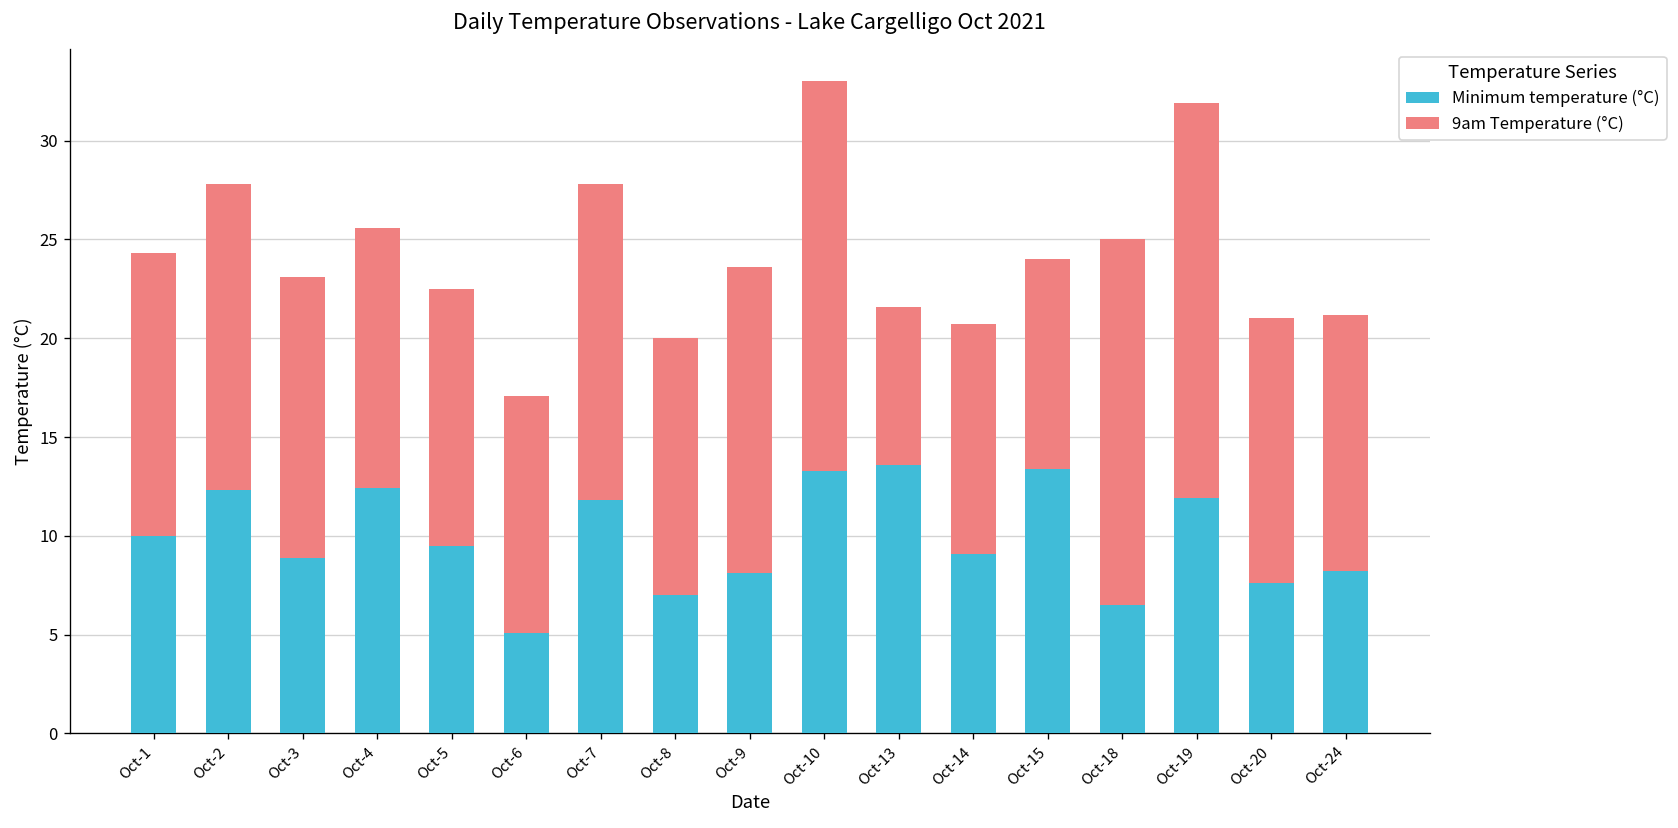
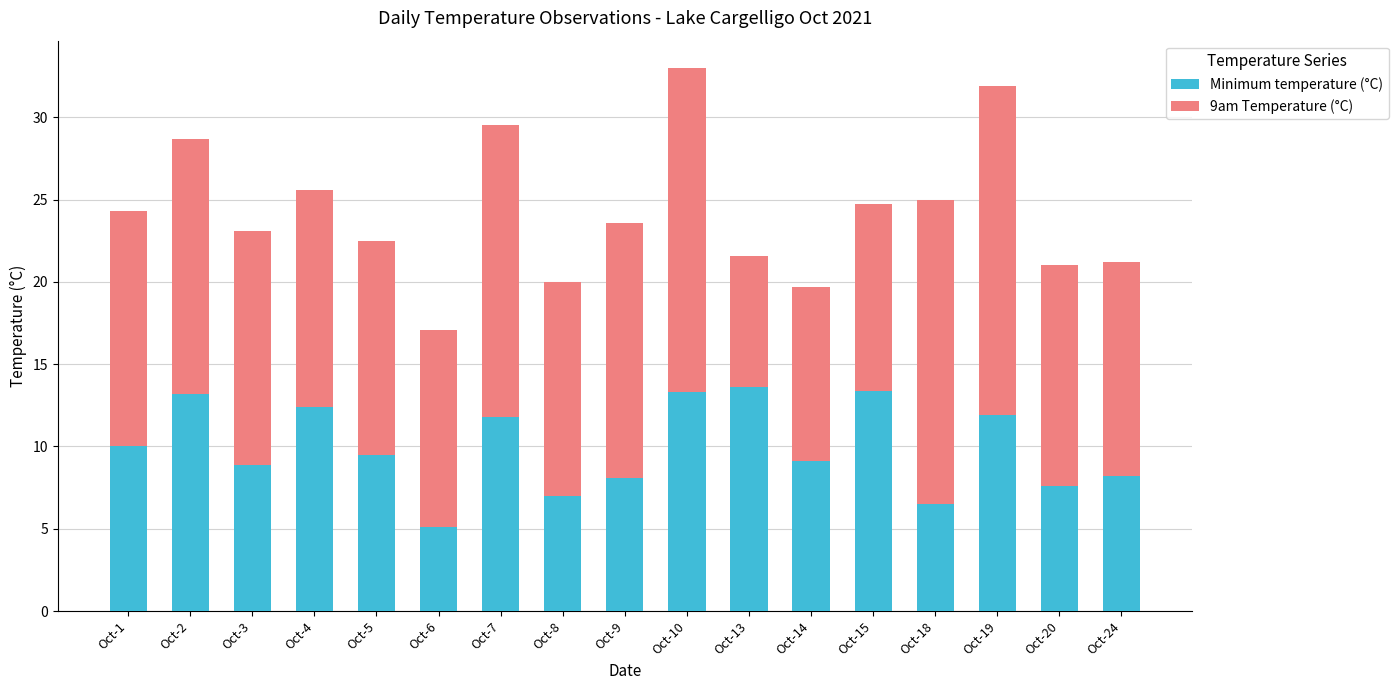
  {
    "Minimum temperature (°C)": {
      "Oct-1": 10.0,
-     "Oct-2": 12.3,
+     "Oct-2": 13.2,
      "Oct-3": 8.9,
      "Oct-4": 12.4,
      "Oct-5": 9.5,
      "Oct-6": 5.1,
      "Oct-7": 11.8,
      "Oct-8": 7.0,
      "Oct-9": 8.1,
      "Oct-10": 13.3,
      "Oct-13": 13.6,
      "Oct-14": 9.1,
      "Oct-15": 13.4,
      "Oct-18": 6.5,
      "Oct-19": 11.9,
      "Oct-20": 7.6,
      "Oct-24": 8.2
    },
    "9am Temperature (°C)": {
      "Oct-1": 14.3,
      "Oct-2": 15.5,
      "Oct-3": 14.2,
      "Oct-4": 13.2,
      "Oct-5": 13.0,
      "Oct-6": 12.0,
-     "Oct-7": 16.0,
+     "Oct-7": 17.7,
      "Oct-8": 13.0,
      "Oct-9": 15.5,
      "Oct-10": 19.7,
      "Oct-13": 8.0,
-     "Oct-14": 11.6,
-     "Oct-15": 10.6,
+     "Oct-14": 10.6,
+     "Oct-15": 11.3,
      "Oct-18": 18.5,
      "Oct-19": 20.0,
      "Oct-20": 13.4,
      "Oct-24": 13.0
    }
  }
